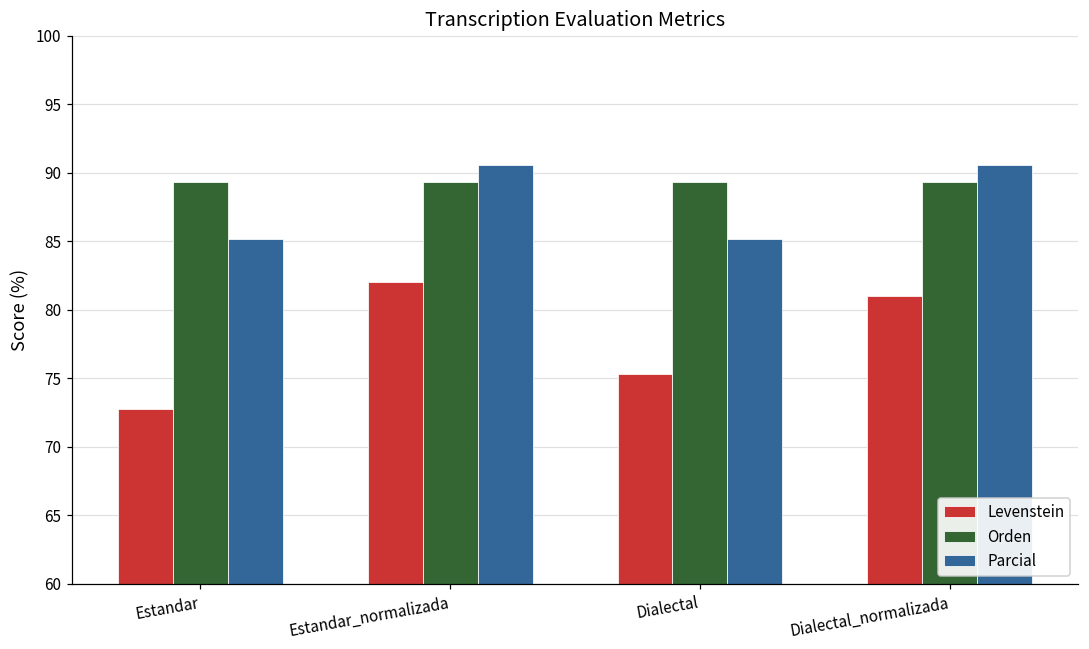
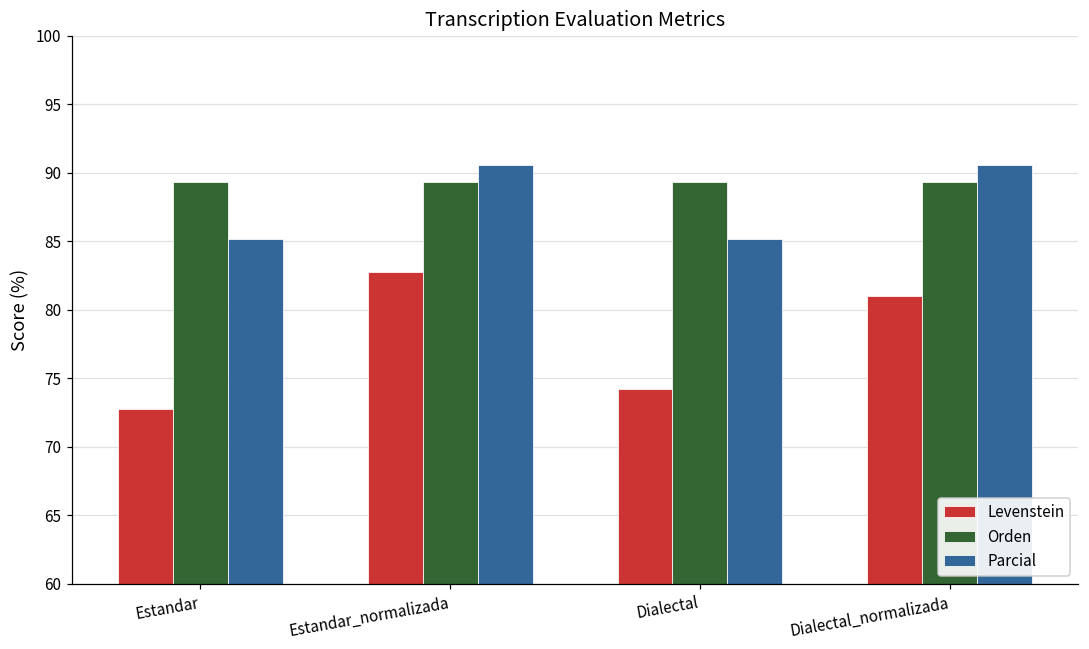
  {
    "Levenstein": {
      "Estandar": 72.8,
-     "Estandar_normalizada": 82.0,
-     "Dialectal": 75.3,
+     "Estandar_normalizada": 82.8,
+     "Dialectal": 74.2,
      "Dialectal_normalizada": 81.0
    },
    "Orden": {
      "Estandar": 89.3,
      "Estandar_normalizada": 89.3,
      "Dialectal": 89.3,
      "Dialectal_normalizada": 89.3
    },
    "Parcial": {
      "Estandar": 85.2,
      "Estandar_normalizada": 90.6,
      "Dialectal": 85.2,
      "Dialectal_normalizada": 90.6
    }
  }
